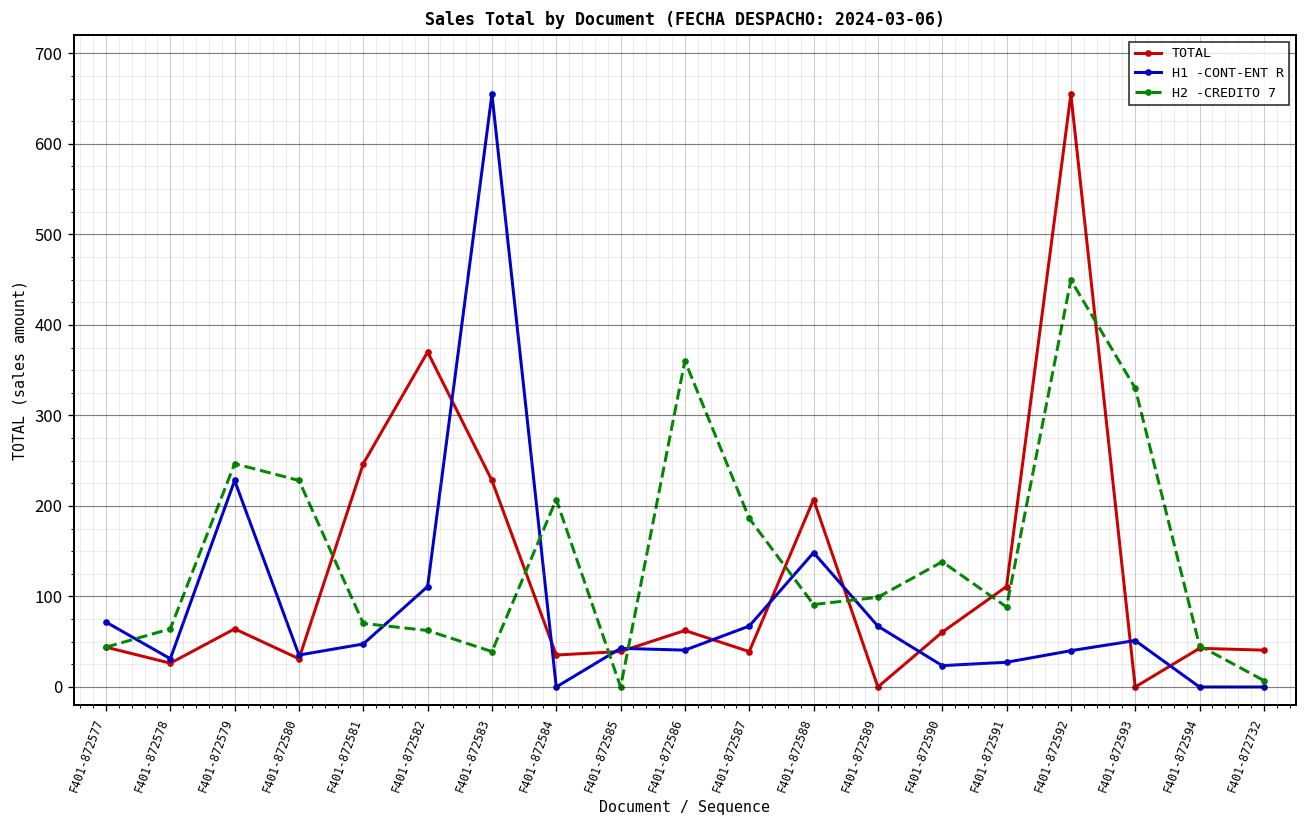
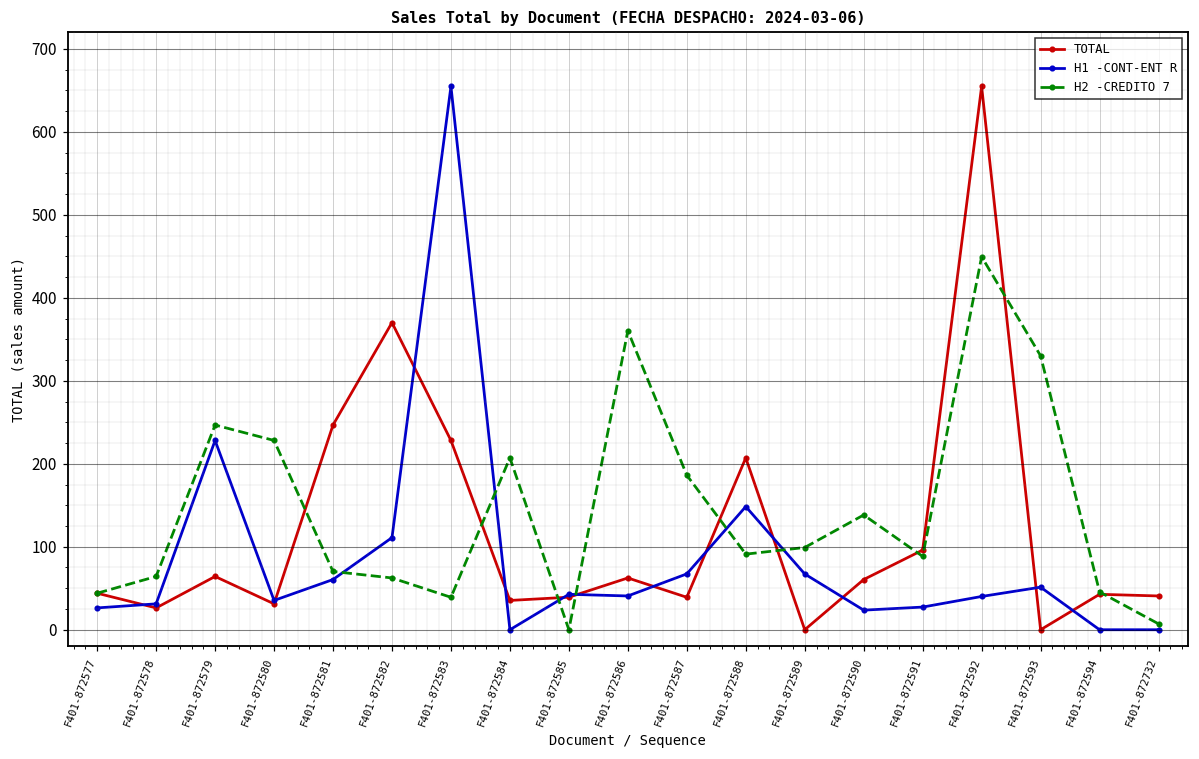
  {
    "TOTAL": {
      "F401-872578": 30,
      "F401-872579": 60,
      "F401-872580": 30,
      "F401-872581": 250,
      "F401-872582": 370,
      "F401-872583": 230,
      "F401-872584": 40,
      "F401-872585": 40,
      "F401-872586": 60,
      "F401-872587": 40,
      "F401-872588": 210,
      "F401-872589": 0,
      "F401-872590": 60,
-     "F401-872591": 110,
+     "F401-872591": 100,
      "F401-872592": 650,
      "F401-872593": 0,
      "F401-872732": 40
    },
    "H1 -CONT-ENT R": {
-     "F401-872577": 70,
+     "F401-872577": 30,
      "F401-872578": 30,
      "F401-872579": 230,
      "F401-872580": 40,
-     "F401-872581": 50,
+     "F401-872581": 60,
      "F401-872582": 110,
      "F401-872583": 650,
      "F401-872584": 0,
      "F401-872585": 40,
      "F401-872586": 40,
      "F401-872587": 70,
      "F401-872588": 150,
      "F401-872589": 70,
      "F401-872590": 20,
      "F401-872591": 30,
      "F401-872592": 40,
      "F401-872593": 50,
      "F401-872594": 0,
      "F401-872732": 0
    },
    "H2 -CREDITO 7": {
      "F401-872578": 60,
      "F401-872579": 250,
      "F401-872580": 230,
      "F401-872581": 70,
      "F401-872582": 60,
      "F401-872583": 40,
      "F401-872584": 210,
      "F401-872585": 0,
      "F401-872586": 360,
      "F401-872587": 190,
      "F401-872588": 90,
      "F401-872589": 100,
      "F401-872590": 140,
      "F401-872591": 90,
      "F401-872592": 450,
      "F401-872593": 330,
      "F401-872732": 10
    }
  }
